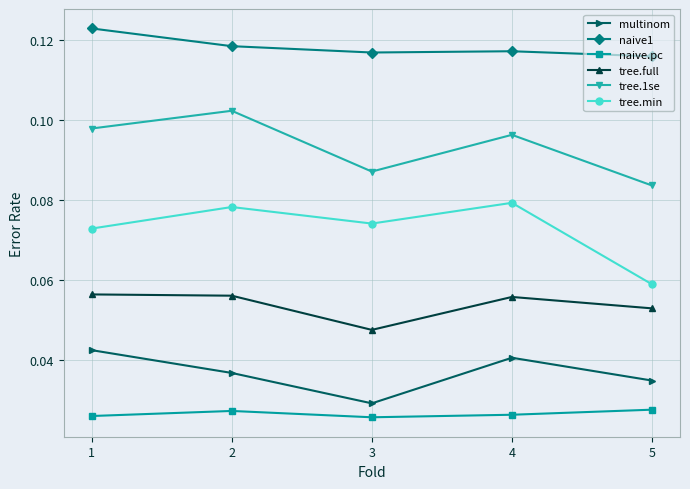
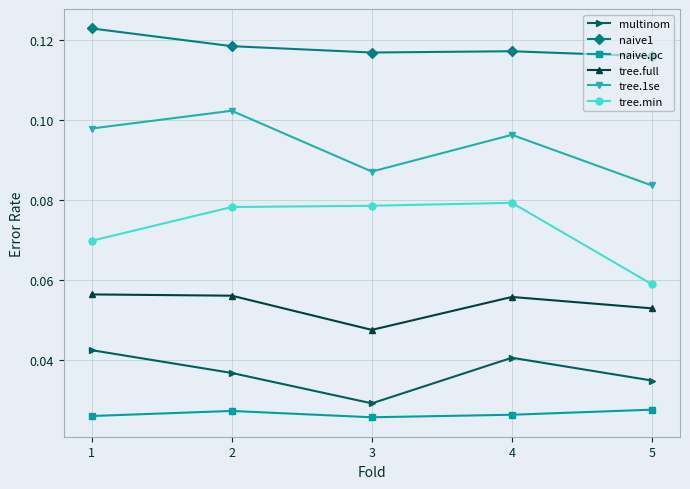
  {
    "tree.min": {
-     "1": 0.073,
+     "1": 0.070,
      "2": 0.078,
-     "3": 0.074,
+     "3": 0.079,
      "4": 0.079,
      "5": 0.059
    }
  }
